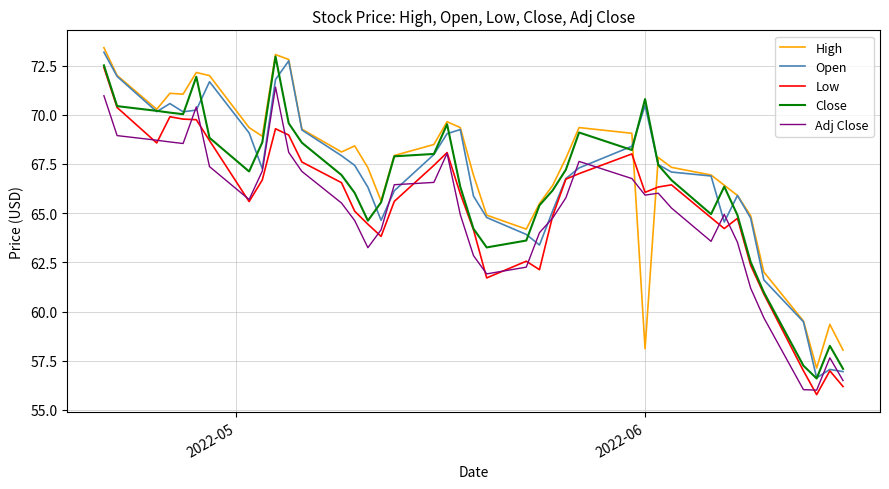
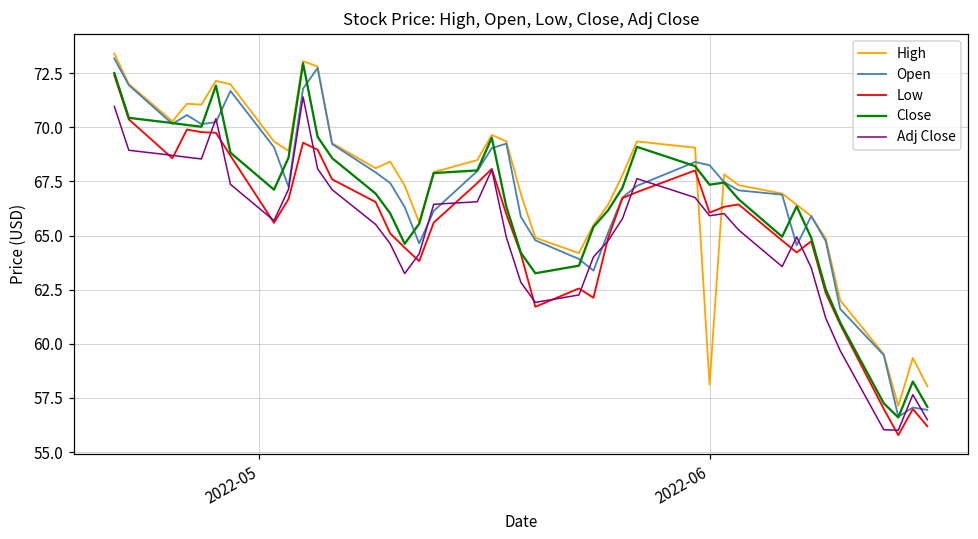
  {
    "High": {
      "2022-06": 58.1
    },
    "Open": {
-     "2022-06": 70.5
+     "2022-06": 68.3
    },
    "Low": {
      "2022-06": 66.1
    },
    "Close": {
-     "2022-06": 70.8
+     "2022-06": 67.3
    },
    "Adj Close": {
      "2022-06": 65.9
    }
  }
